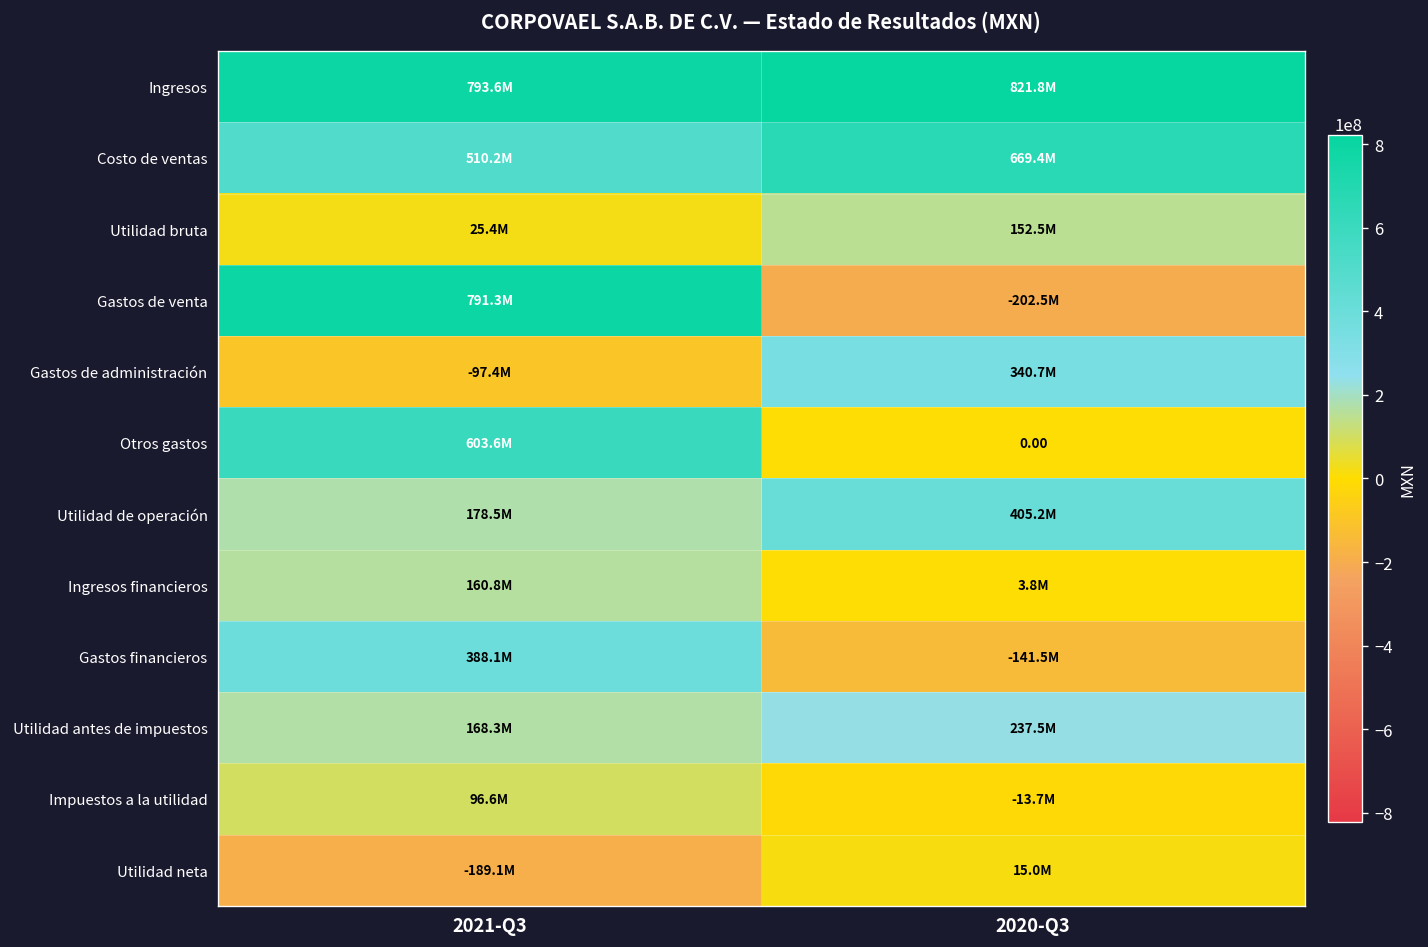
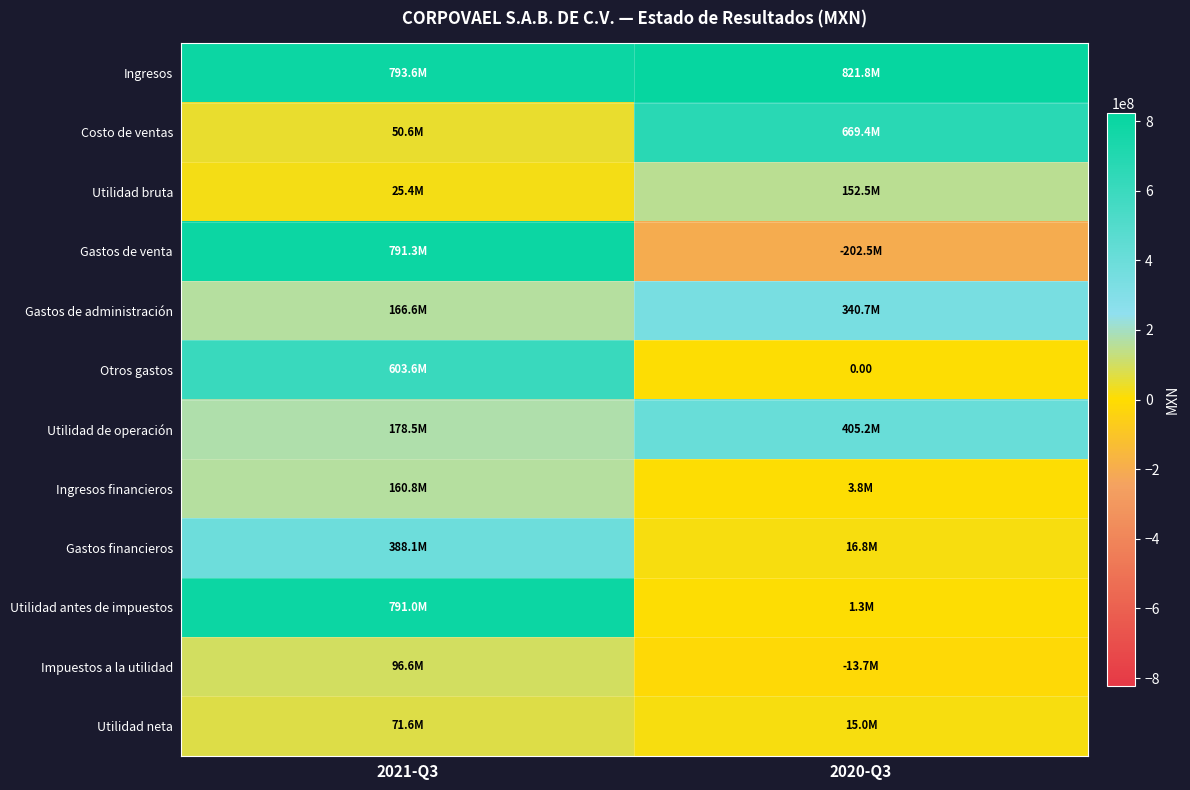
  {
    "Ingresos": {
      "2021-Q3": "793.6M",
      "2020-Q3": "821.8M"
    },
    "Costo de ventas": {
-     "2021-Q3": "510.2M",
+     "2021-Q3": "50.6M",
      "2020-Q3": "669.4M"
    },
    "Utilidad bruta": {
      "2021-Q3": "25.4M",
      "2020-Q3": "152.5M"
    },
    "Gastos de venta": {
      "2021-Q3": "791.3M",
      "2020-Q3": "-202.5M"
    },
    "Gastos de administración": {
-     "2021-Q3": "-97.4M",
+     "2021-Q3": "166.6M",
      "2020-Q3": "340.7M"
    },
    "Otros gastos": {
      "2021-Q3": "603.6M",
      "2020-Q3": "0.00"
    },
    "Utilidad de operación": {
      "2021-Q3": "178.5M",
      "2020-Q3": "405.2M"
    },
    "Ingresos financieros": {
      "2021-Q3": "160.8M",
      "2020-Q3": "3.8M"
    },
    "Gastos financieros": {
      "2021-Q3": "388.1M",
-     "2020-Q3": "-141.5M"
+     "2020-Q3": "16.8M"
    },
    "Utilidad antes de impuestos": {
-     "2021-Q3": "168.3M",
-     "2020-Q3": "237.5M"
+     "2021-Q3": "791.0M",
+     "2020-Q3": "1.3M"
    },
    "Impuestos a la utilidad": {
      "2021-Q3": "96.6M",
      "2020-Q3": "-13.7M"
    },
    "Utilidad neta": {
-     "2021-Q3": "-189.1M",
+     "2021-Q3": "71.6M",
      "2020-Q3": "15.0M"
    }
  }
